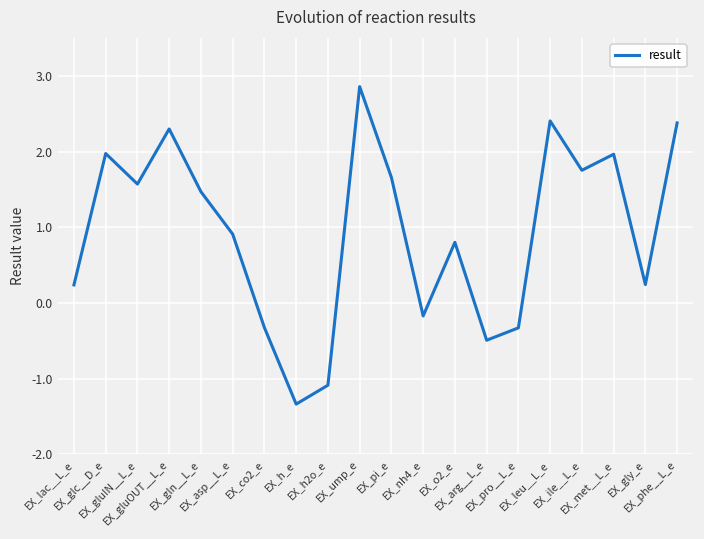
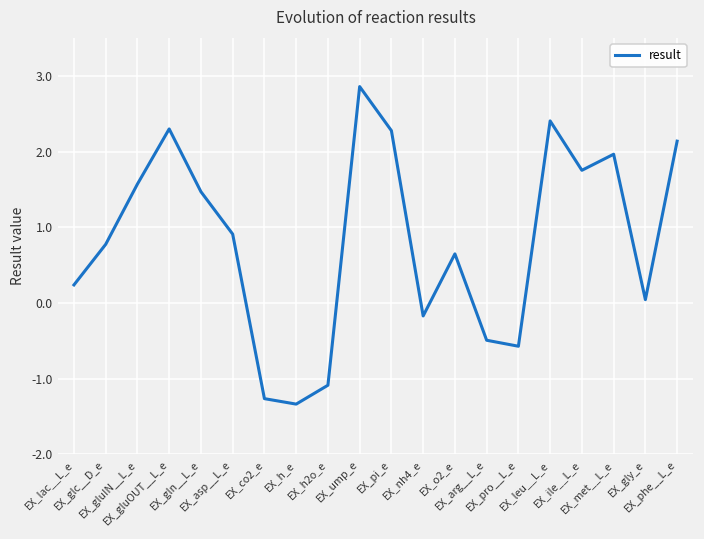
  {
    "EX_lac__L_e": 0.2,
-   "EX_glc__D_e": 2.0,
+   "EX_glc__D_e": 0.8,
    "EX_gluIN__L_e": 1.6,
    "EX_gluOUT__L_e": 2.3,
    "EX_gln__L_e": 1.5,
    "EX_asp__L_e": 0.9,
-   "EX_co2_e": -0.3,
+   "EX_co2_e": -1.3,
    "EX_h_e": -1.3,
    "EX_h2o_e": -1.1,
    "EX_ump_e": 2.9,
-   "EX_pi_e": 1.7,
+   "EX_pi_e": 2.3,
    "EX_nh4_e": -0.2,
-   "EX_o2_e": 0.8,
+   "EX_o2_e": 0.6,
    "EX_arg__L_e": -0.5,
-   "EX_pro__L_e": -0.3,
+   "EX_pro__L_e": -0.6,
    "EX_leu__L_e": 2.4,
    "EX_ile__L_e": 1.8,
    "EX_met__L_e": 2.0,
-   "EX_gly_e": 0.2,
-   "EX_phe__L_e": 2.4
+   "EX_gly_e": 0.0,
+   "EX_phe__L_e": 2.1
  }
